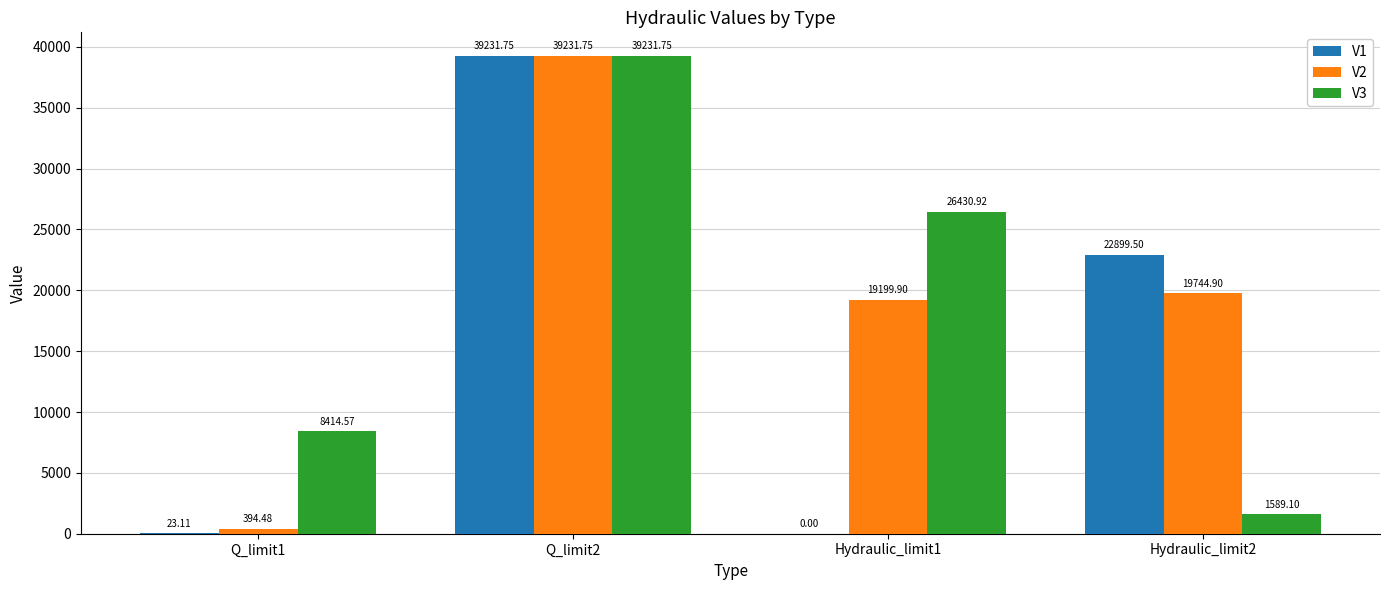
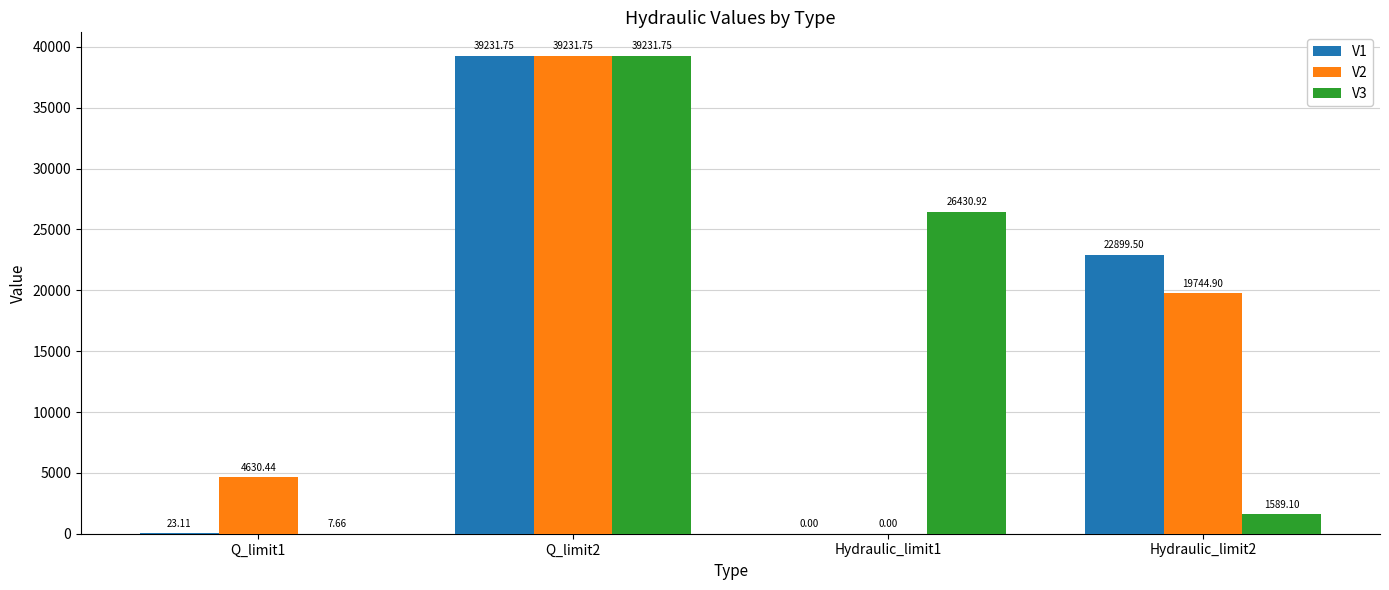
  {
    "V1": {
      "Q_limit1": 23.11,
      "Q_limit2": 39231.75,
      "Hydraulic_limit1": 0.00,
      "Hydraulic_limit2": 22899.50
    },
    "V2": {
-     "Q_limit1": 394.48,
+     "Q_limit1": 4630.44,
      "Q_limit2": 39231.75,
-     "Hydraulic_limit1": 19199.90,
+     "Hydraulic_limit1": 0.00,
      "Hydraulic_limit2": 19744.90
    },
    "V3": {
-     "Q_limit1": 8414.57,
+     "Q_limit1": 7.66,
      "Q_limit2": 39231.75,
      "Hydraulic_limit1": 26430.92,
      "Hydraulic_limit2": 1589.10
    }
  }
